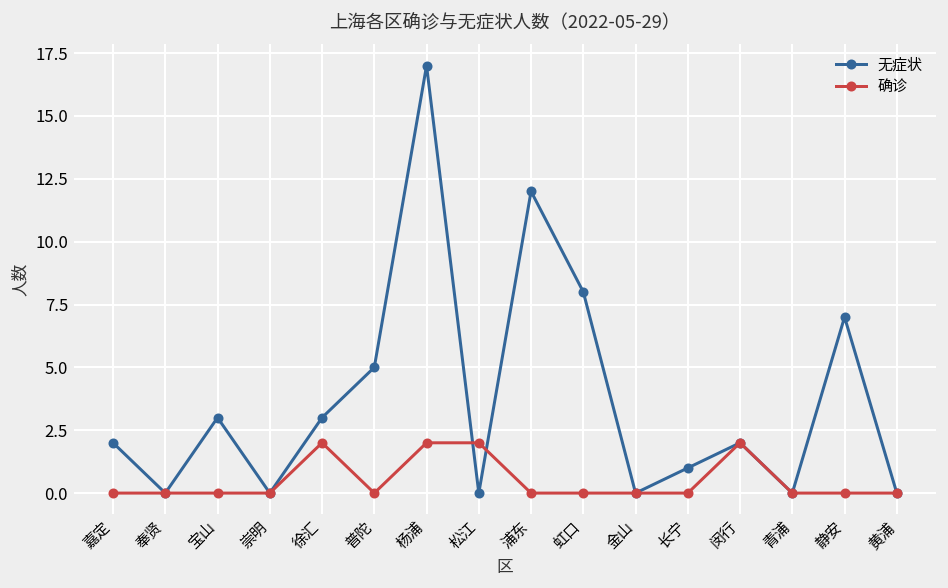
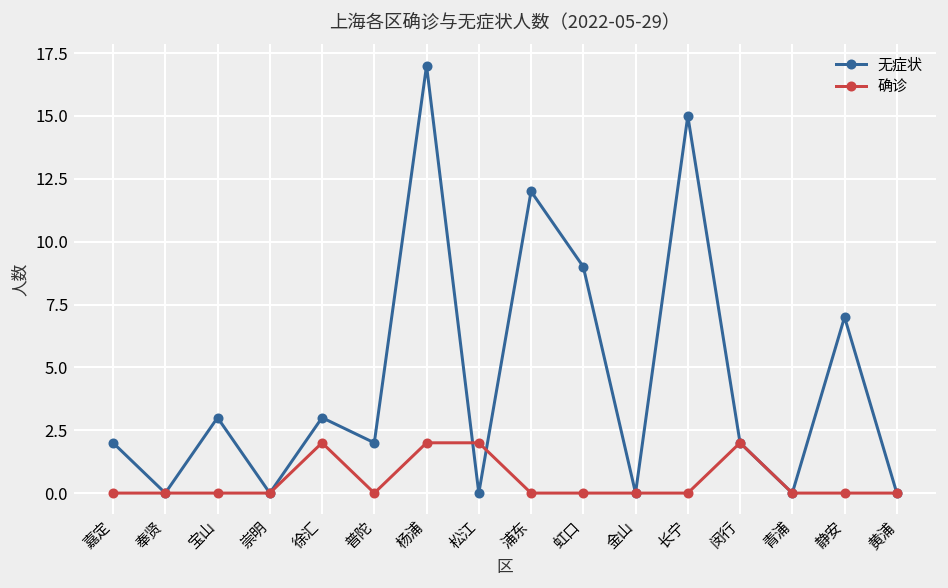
  {
    "无症状": {
      "嘉定": 2,
      "宝山": 3,
      "徐汇": 3,
-     "普陀": 5,
+     "普陀": 2,
      "杨浦": 17,
      "松江": 0,
      "浦东": 12,
-     "虹口": 8,
-     "长宁": 1,
+     "虹口": 9,
+     "长宁": 15,
      "静安": 7
    },
    "确诊": {
      "嘉定": 0,
      "宝山": 0,
      "徐汇": 2,
      "普陀": 0,
      "杨浦": 2,
      "松江": 2,
      "浦东": 0,
      "虹口": 0,
      "长宁": 0,
      "静安": 0
    }
  }
